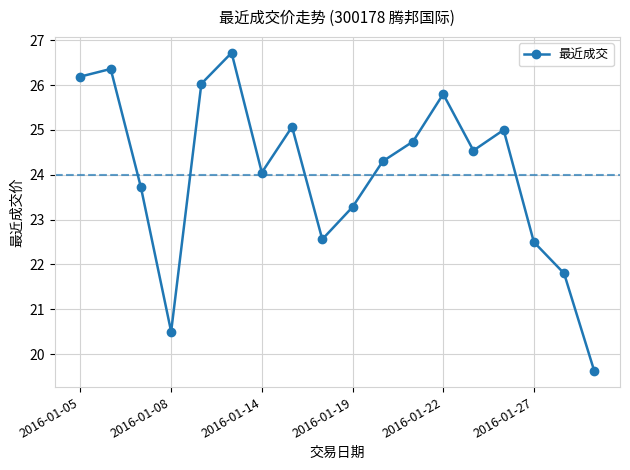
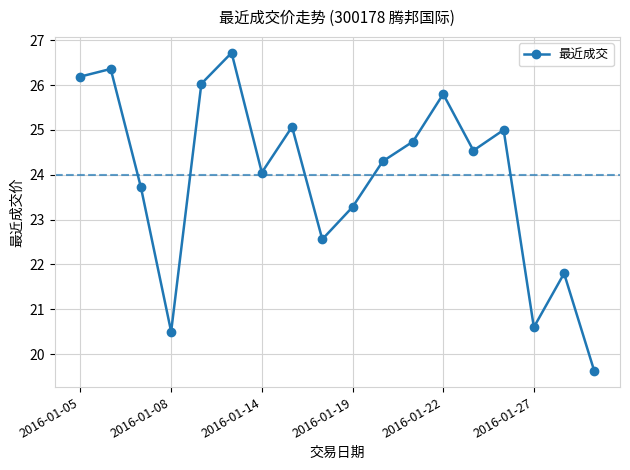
  {
    "2016-01-05": 26.2,
    "2016-01-08": 20.5,
    "2016-01-14": 24.1,
    "2016-01-19": 23.3,
    "2016-01-22": 25.8,
-   "2016-01-27": 22.5
+   "2016-01-27": 20.6
  }
